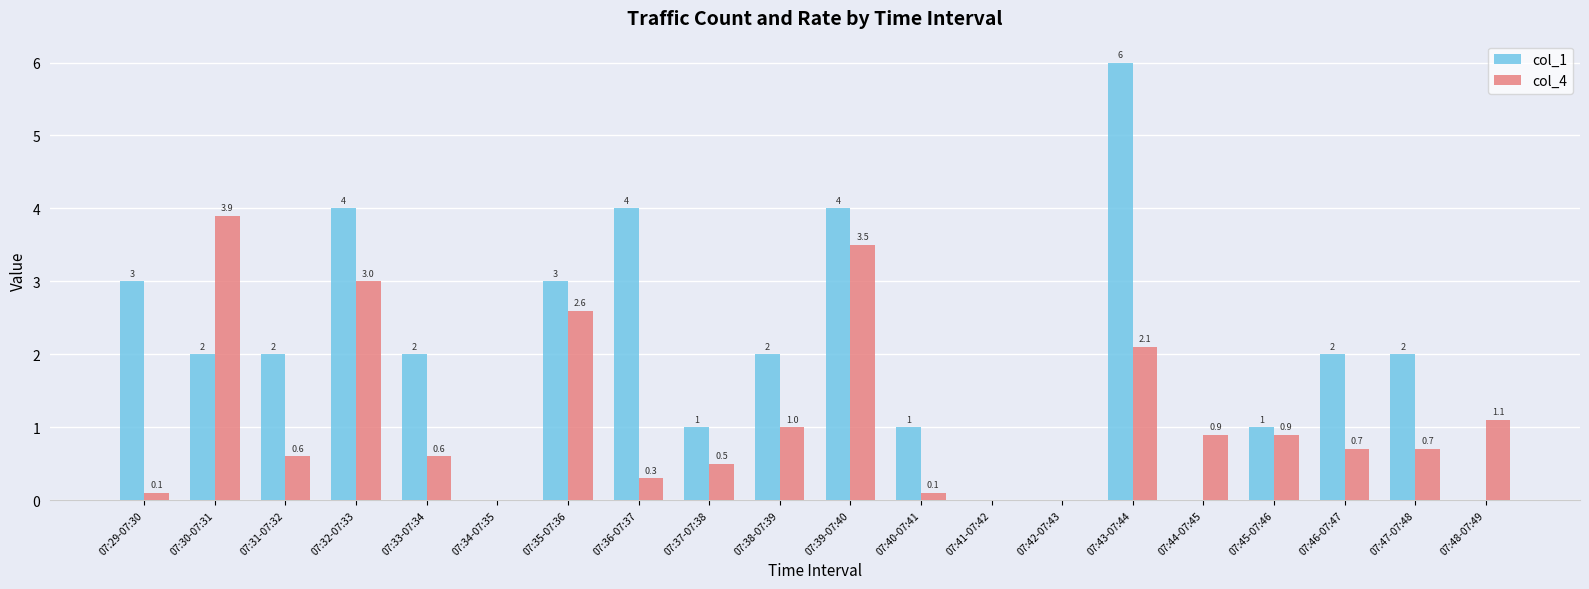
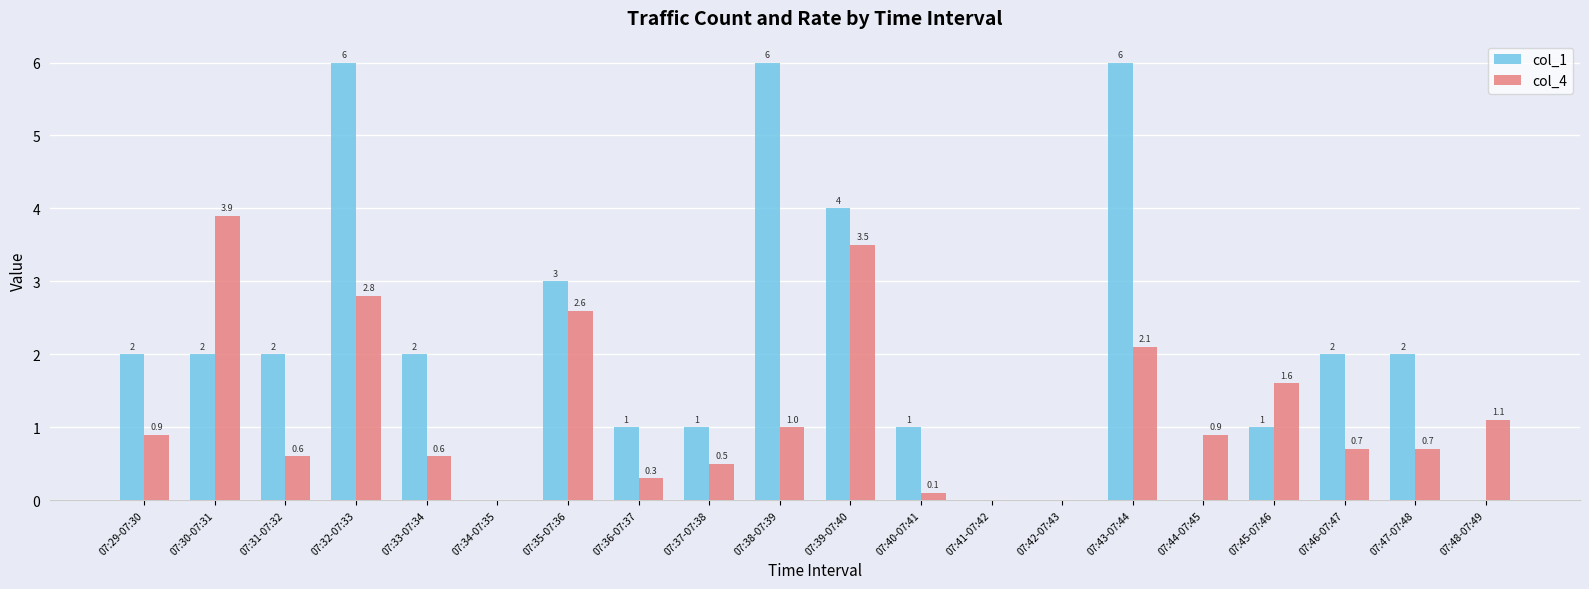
  {
    "col_1": {
-     "07:29-07:30": 3,
+     "07:29-07:30": 2,
      "07:30-07:31": 2,
      "07:31-07:32": 2,
-     "07:32-07:33": 4,
+     "07:32-07:33": 6,
      "07:33-07:34": 2,
      "07:35-07:36": 3,
-     "07:36-07:37": 4,
+     "07:36-07:37": 1,
      "07:37-07:38": 1,
-     "07:38-07:39": 2,
+     "07:38-07:39": 6,
      "07:39-07:40": 4,
      "07:40-07:41": 1,
      "07:43-07:44": 6,
      "07:45-07:46": 1,
      "07:46-07:47": 2,
      "07:47-07:48": 2
    },
    "col_4": {
-     "07:29-07:30": 0.1,
+     "07:29-07:30": 0.9,
      "07:30-07:31": 3.9,
      "07:31-07:32": 0.6,
-     "07:32-07:33": 3.0,
+     "07:32-07:33": 2.8,
      "07:33-07:34": 0.6,
      "07:35-07:36": 2.6,
      "07:36-07:37": 0.3,
      "07:37-07:38": 0.5,
      "07:38-07:39": 1.0,
      "07:39-07:40": 3.5,
      "07:40-07:41": 0.1,
      "07:43-07:44": 2.1,
      "07:44-07:45": 0.9,
-     "07:45-07:46": 0.9,
+     "07:45-07:46": 1.6,
      "07:46-07:47": 0.7,
      "07:47-07:48": 0.7,
      "07:48-07:49": 1.1
    }
  }
